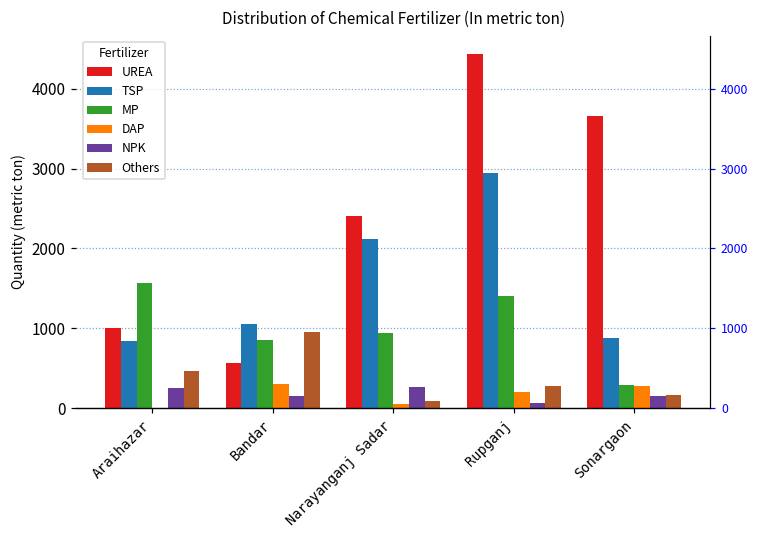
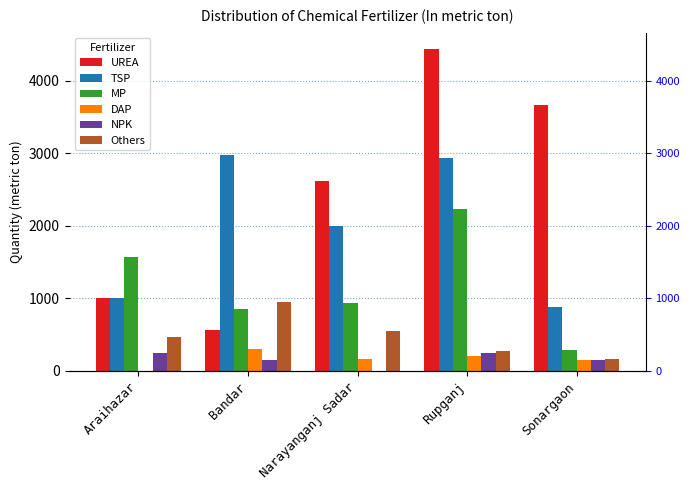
  {
    "UREA": {
      "Araihazar": 1000,
      "Bandar": 600,
-     "Narayanganj Sadar": 2400,
+     "Narayanganj Sadar": 2600,
      "Rupganj": 4400,
      "Sonargaon": 3700
    },
    "TSP": {
-     "Araihazar": 800,
-     "Bandar": 1000,
-     "Narayanganj Sadar": 2100,
+     "Araihazar": 1000,
+     "Bandar": 3000,
+     "Narayanganj Sadar": 2000,
      "Rupganj": 2900,
      "Sonargaon": 900
    },
    "MP": {
      "Araihazar": 1600,
      "Bandar": 900,
      "Narayanganj Sadar": 900,
-     "Rupganj": 1400,
+     "Rupganj": 2200,
      "Sonargaon": 300
    },
    "DAP": {
      "Araihazar": 0,
      "Bandar": 300,
-     "Narayanganj Sadar": 100,
+     "Narayanganj Sadar": 200,
      "Rupganj": 200,
-     "Sonargaon": 300
+     "Sonargaon": 100
    },
    "NPK": {
      "Araihazar": 200,
      "Bandar": 200,
-     "Narayanganj Sadar": 300,
-     "Rupganj": 100,
+     "Narayanganj Sadar": 0,
+     "Rupganj": 200,
      "Sonargaon": 200
    },
    "Others": {
      "Araihazar": 500,
      "Bandar": 900,
-     "Narayanganj Sadar": 100,
+     "Narayanganj Sadar": 600,
      "Rupganj": 300,
      "Sonargaon": 200
    }
  }
